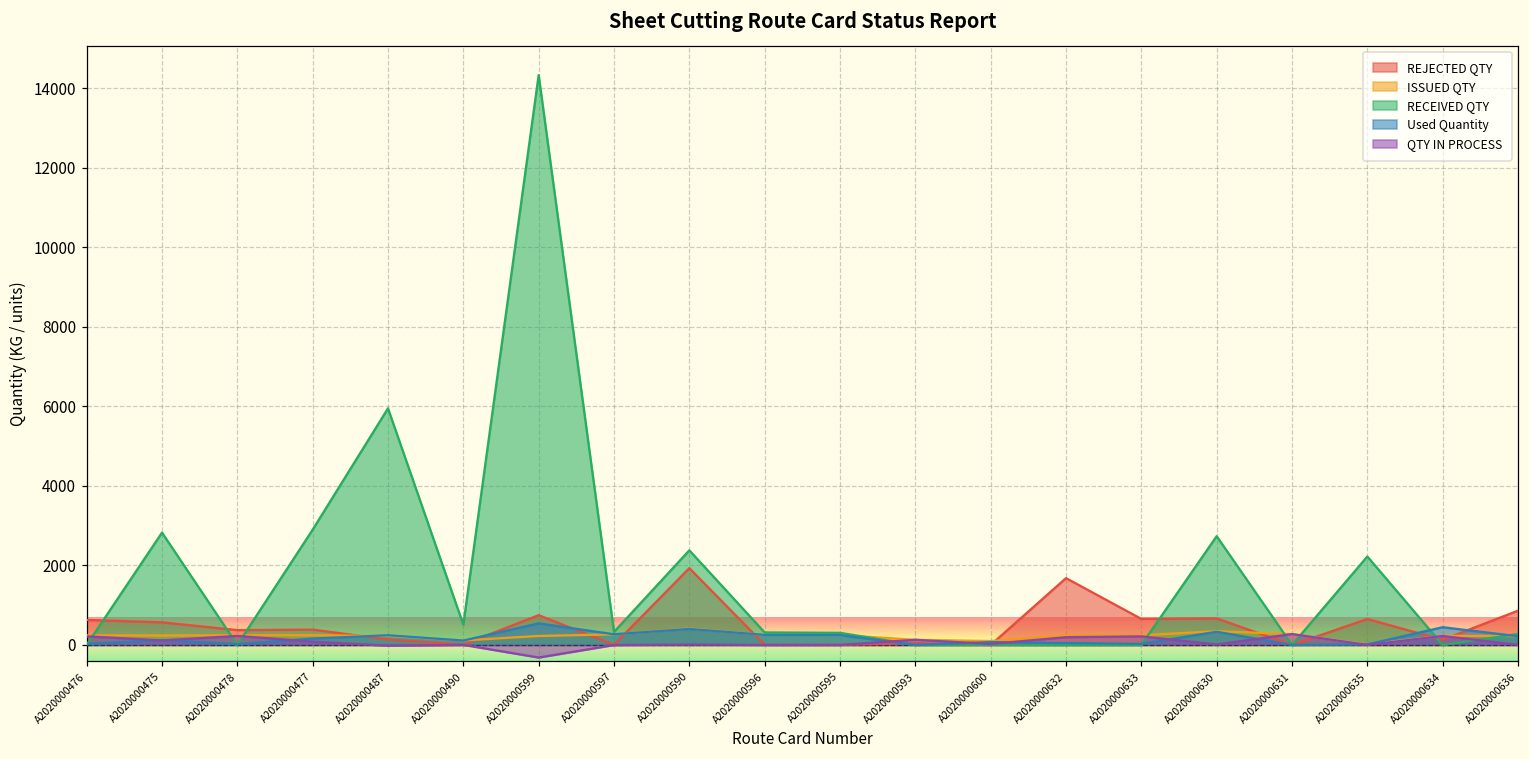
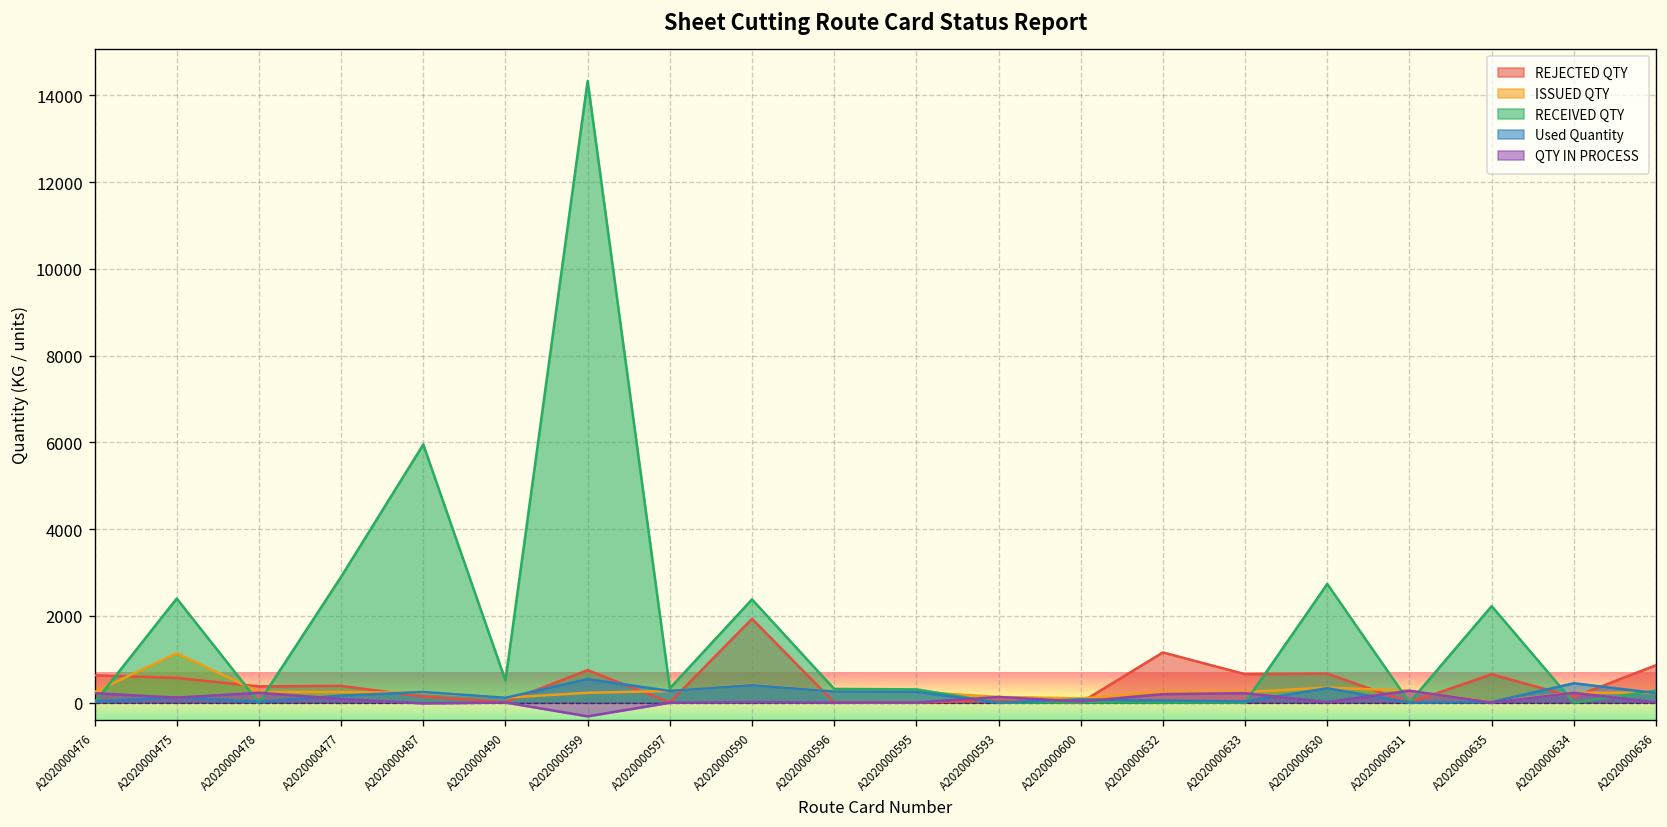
  {
    "REJECTED QTY": {
      "A2020000476": 600,
      "A2020000475": 600,
      "A2020000478": 400,
      "A2020000477": 400,
      "A2020000487": 100,
      "A2020000599": 700,
      "A2020000590": 1900,
-     "A2020000632": 1700,
+     "A2020000632": 1200,
      "A2020000633": 700,
      "A2020000630": 700,
      "A2020000635": 700,
      "A2020000634": 100,
      "A2020000636": 900
    },
    "ISSUED QTY": {
-     "A2020000475": 200,
+     "A2020000475": 1100,
      "A2020000477": 200,
      "A2020000599": 200
    },
    "RECEIVED QTY": {
-     "A2020000475": 2800,
+     "A2020000475": 2400,
      "A2020000477": 2900,
      "A2020000487": 6000,
      "A2020000490": 500,
      "A2020000599": 14300,
      "A2020000590": 2400,
      "A2020000630": 2700,
      "A2020000635": 2200,
      "A2020000634": 0
    },
    "Used Quantity": {
      "A2020000477": 200,
      "A2020000599": 500,
      "A2020000634": 400
    }
  }
